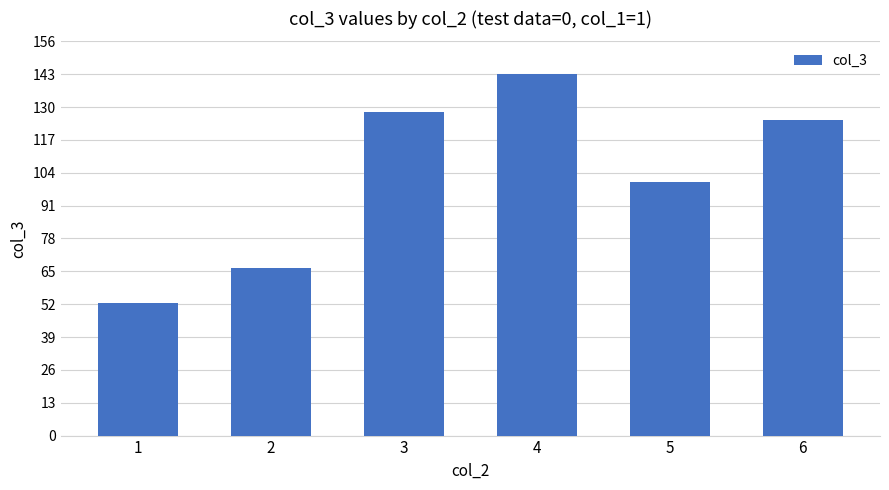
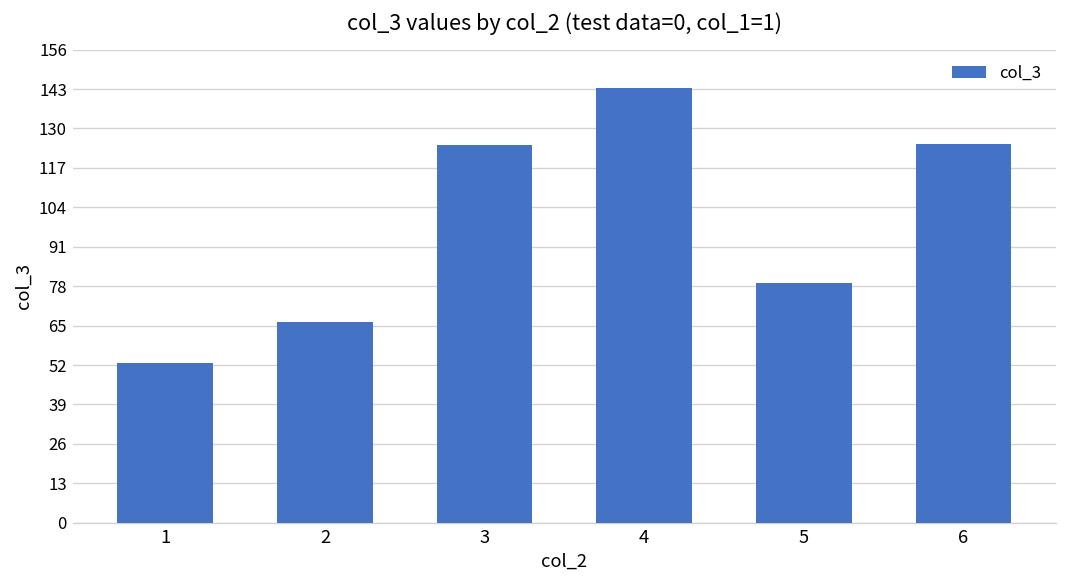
  {
    "1": 53,
    "2": 66,
-   "3": 128,
+   "3": 125,
    "4": 143,
-   "5": 100,
+   "5": 79,
    "6": 125
  }
